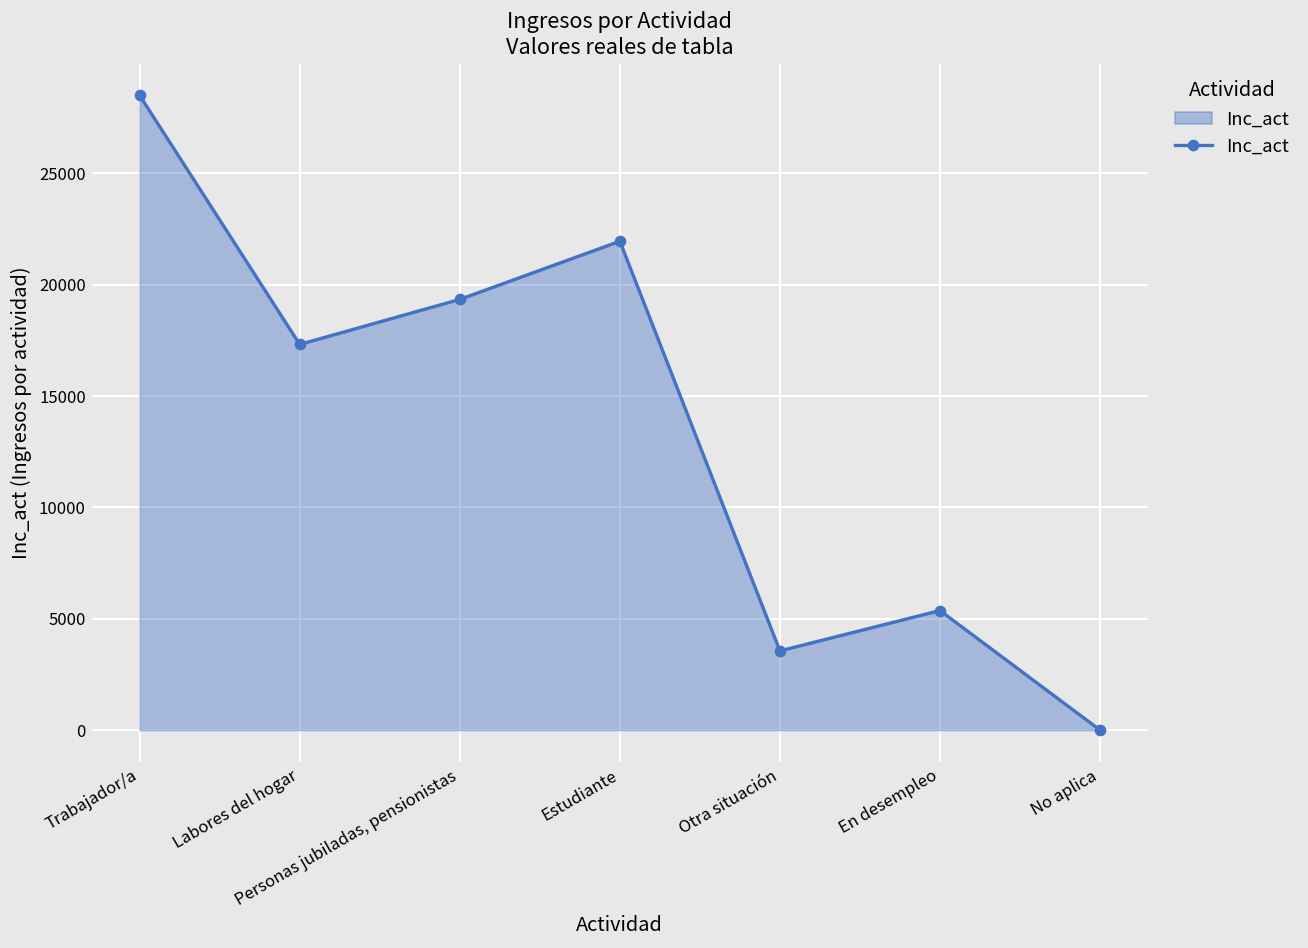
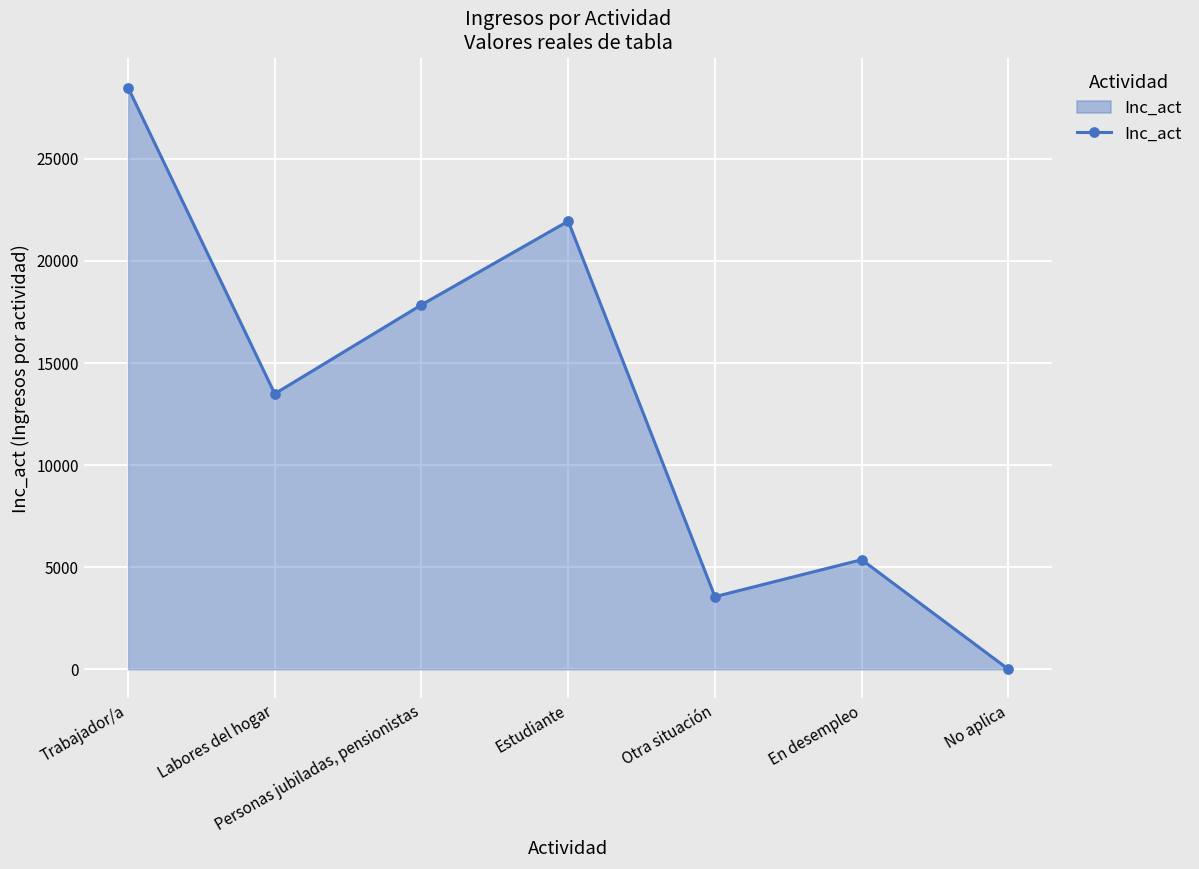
  {
    "Trabajador/a": 28500,
-   "Labores del hogar": 17300,
-   "Personas jubiladas, pensionistas": 19300,
+   "Labores del hogar": 13500,
+   "Personas jubiladas, pensionistas": 17900,
    "Estudiante": 22000,
    "Otra situación": 3600,
    "En desempleo": 5400,
    "No aplica": 0
  }
